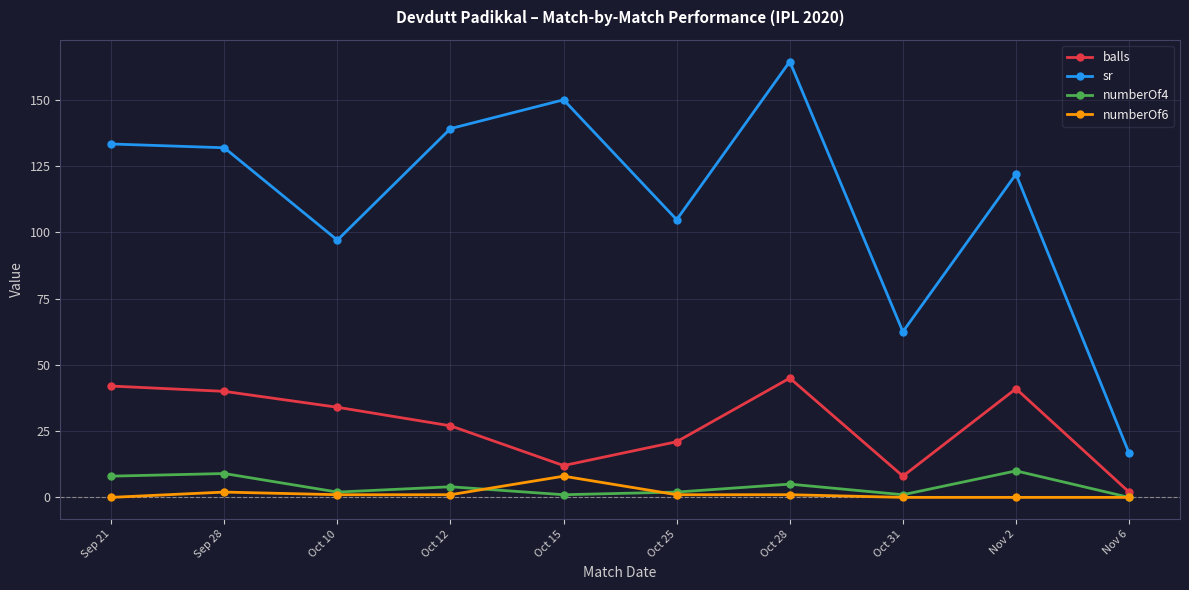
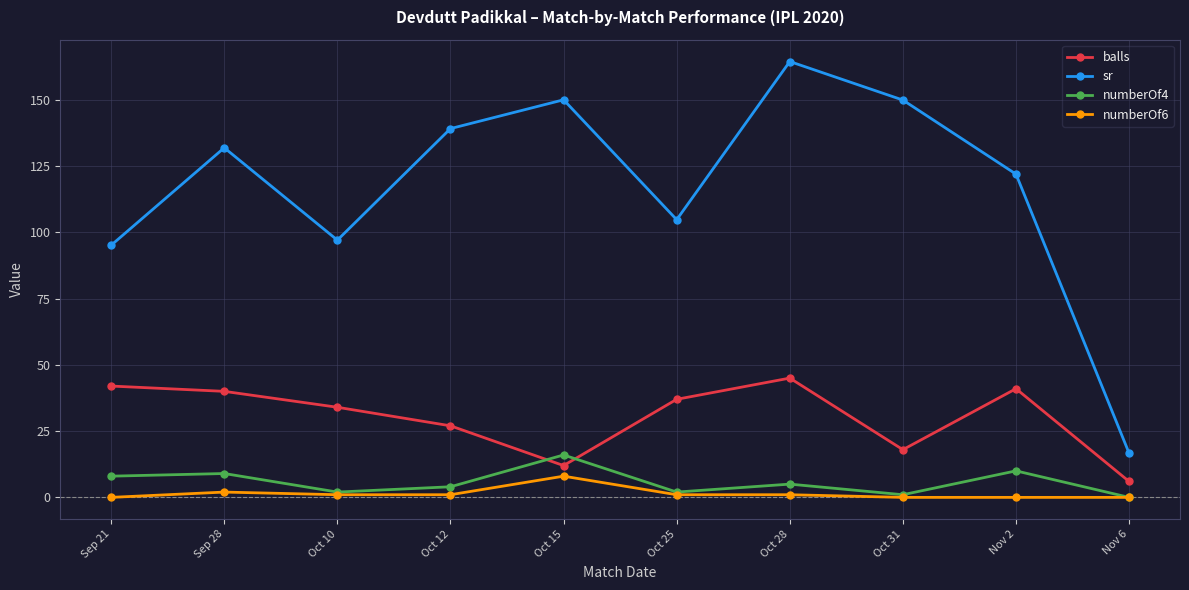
  {
    "balls": {
      "Sep 21": 42,
      "Sep 28": 40,
      "Oct 10": 34,
      "Oct 12": 27,
      "Oct 15": 12,
-     "Oct 25": 21,
+     "Oct 25": 37,
      "Oct 28": 45,
-     "Oct 31": 8,
+     "Oct 31": 18,
      "Nov 2": 41,
-     "Nov 6": 2
+     "Nov 6": 6
    },
    "sr": {
-     "Sep 21": 133,
+     "Sep 21": 95,
      "Sep 28": 132,
      "Oct 10": 97,
      "Oct 12": 139,
      "Oct 15": 150,
      "Oct 25": 105,
      "Oct 28": 164,
-     "Oct 31": 63,
+     "Oct 31": 150,
      "Nov 2": 122,
      "Nov 6": 17
    },
    "numberOf4": {
      "Sep 21": 8,
      "Sep 28": 9,
      "Oct 10": 2,
      "Oct 12": 4,
-     "Oct 15": 1,
+     "Oct 15": 16,
      "Oct 25": 2,
      "Oct 28": 5,
      "Oct 31": 1,
      "Nov 2": 10
    },
    "numberOf6": {
      "Sep 21": 0,
      "Sep 28": 2,
      "Oct 10": 1,
      "Oct 12": 1,
      "Oct 15": 8,
      "Oct 25": 1,
      "Oct 28": 1,
      "Oct 31": 0,
      "Nov 2": 0
    }
  }
